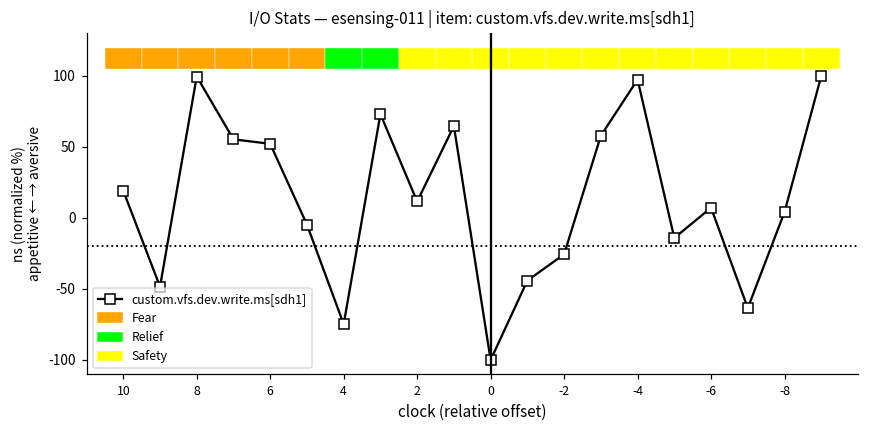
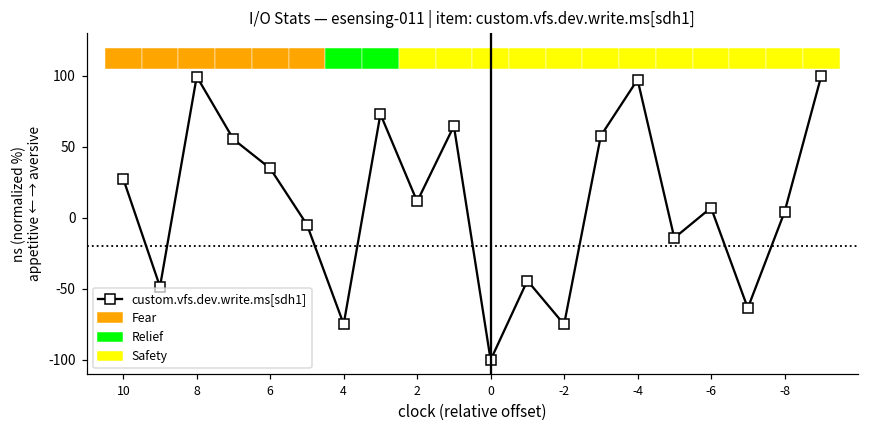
  {
    "custom.vfs.dev.write.ms[sdh1]": {
-     "10": 19,
+     "10": 28,
      "8": 100,
-     "6": 52,
+     "6": 35,
      "4": -75,
      "2": 12,
      "0": -100,
-     "-2": -26,
+     "-2": -75,
      "-4": 97,
      "-6": 7,
      "-8": 4
    }
  }
